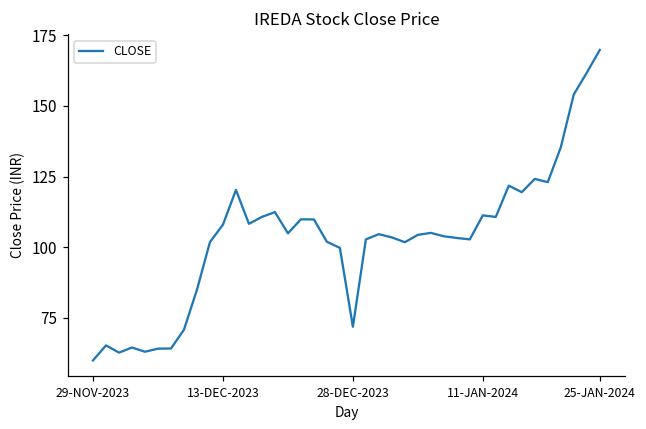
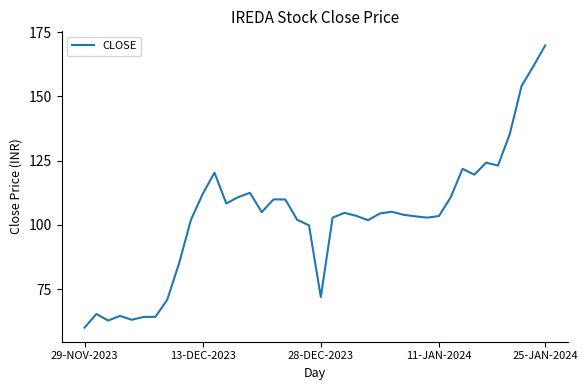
  {
    "29-NOV-2023": 60,
-   "13-DEC-2023": 108,
+   "13-DEC-2023": 112,
    "28-DEC-2023": 72,
-   "11-JAN-2024": 111,
+   "11-JAN-2024": 103,
    "25-JAN-2024": 170
  }
